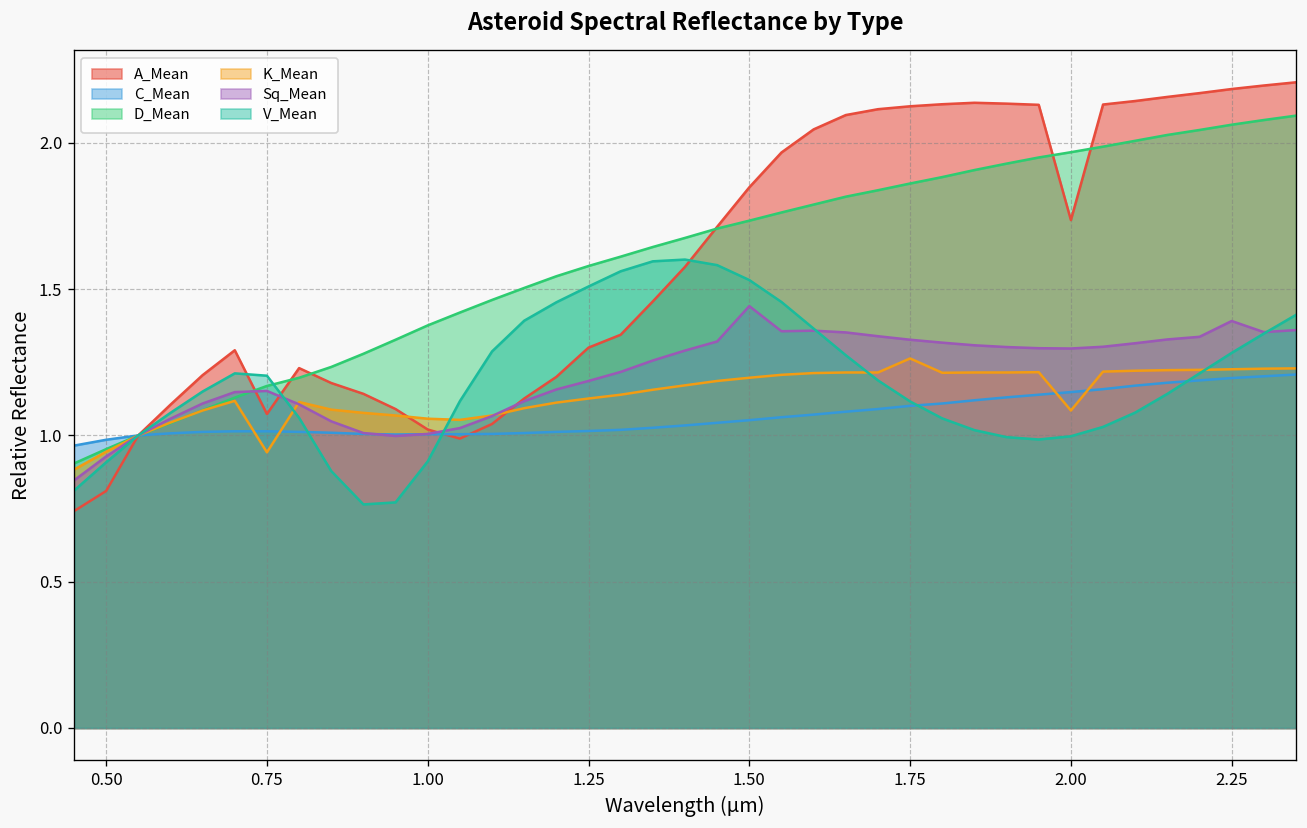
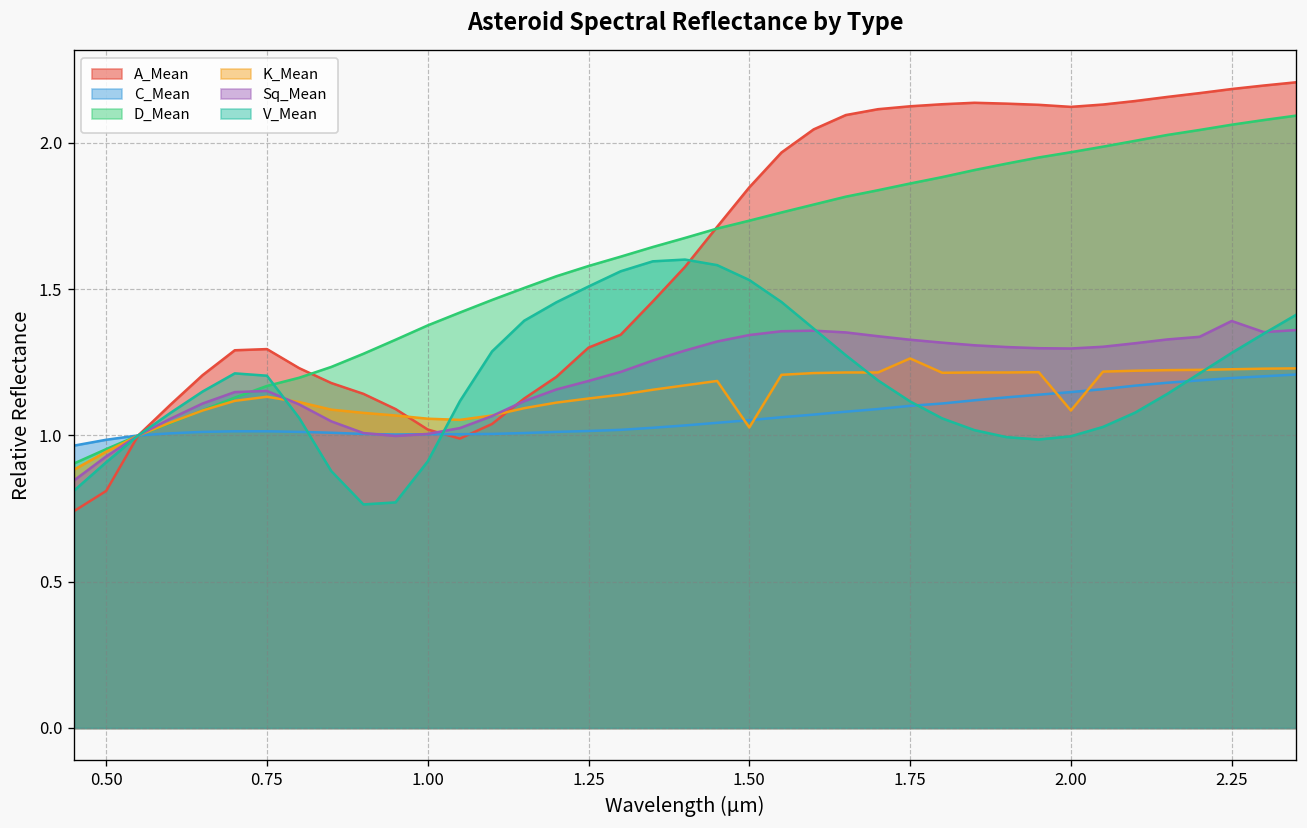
  {
    "A_Mean": {
      "0.50": 0.81,
-     "0.75": 1.07,
+     "0.75": 1.30,
      "1.00": 1.02,
      "1.25": 1.30,
      "1.50": 1.85,
      "1.75": 2.13,
-     "2.00": 1.74,
+     "2.00": 2.12,
      "2.25": 2.18
    },
    "K_Mean": {
-     "0.75": 0.94,
+     "0.75": 1.13,
      "1.00": 1.06,
      "1.25": 1.13,
-     "1.50": 1.20,
+     "1.50": 1.03,
      "1.75": 1.26,
      "2.00": 1.09,
      "2.25": 1.23
    },
    "Sq_Mean": {
      "0.50": 0.93,
      "0.75": 1.15,
      "1.25": 1.19,
-     "1.50": 1.44,
+     "1.50": 1.34,
      "1.75": 1.33,
      "2.00": 1.30,
      "2.25": 1.39
    }
  }
